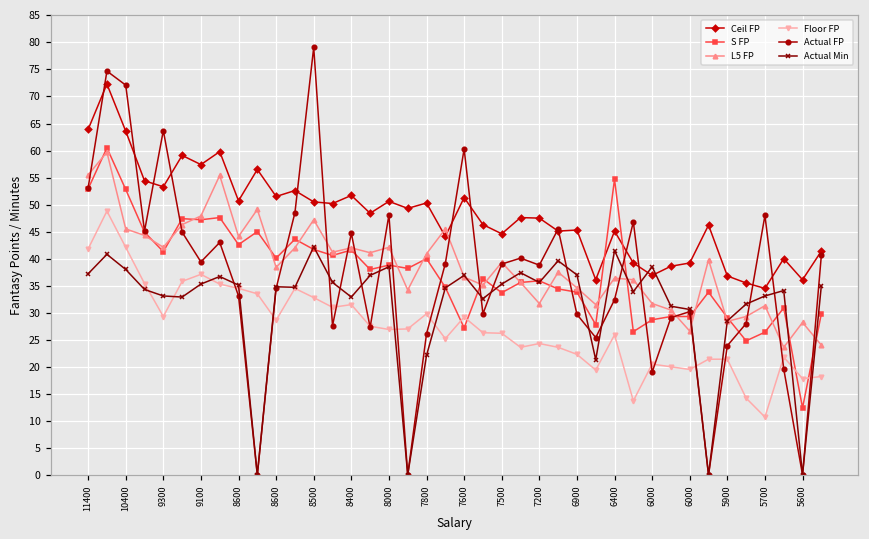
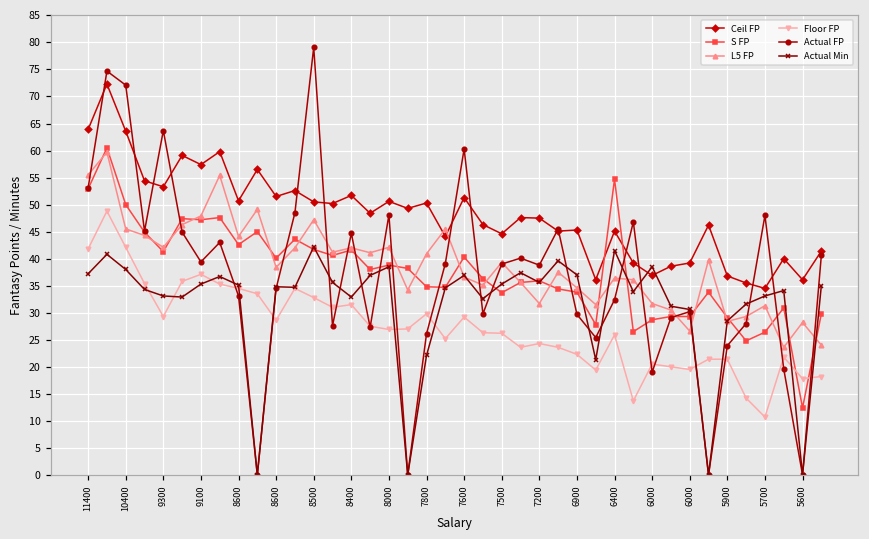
  {
    "S FP": {
-     "10400": 53,
+     "10400": 50,
      "9300": 41,
      "9100": 47,
-     "7800": 40,
-     "7600": 27,
+     "7800": 35,
+     "7600": 40,
      "7500": 34,
      "6900": 34,
      "6400": 55,
      "5900": 29,
      "5700": 26,
      "5600": 12
    }
  }
